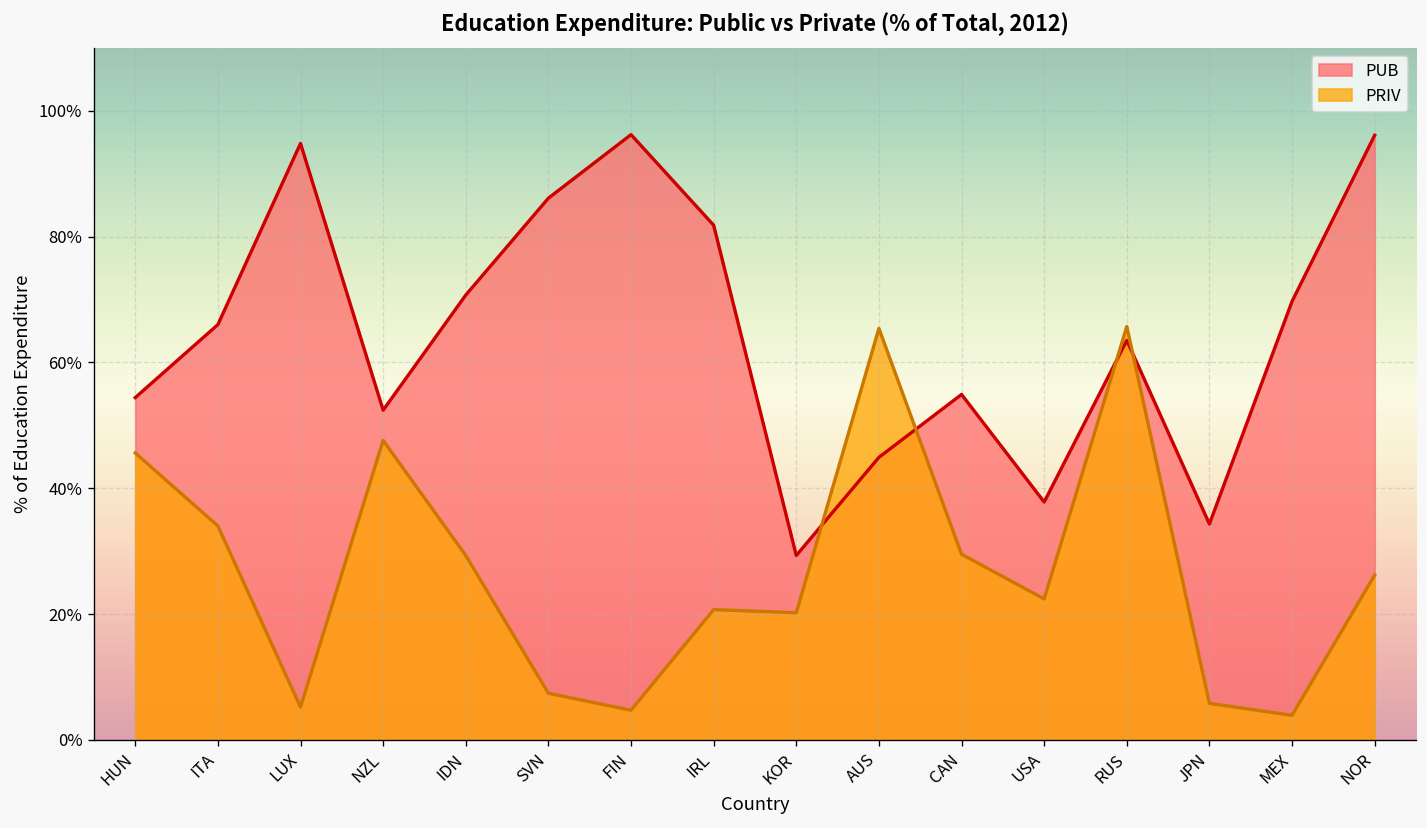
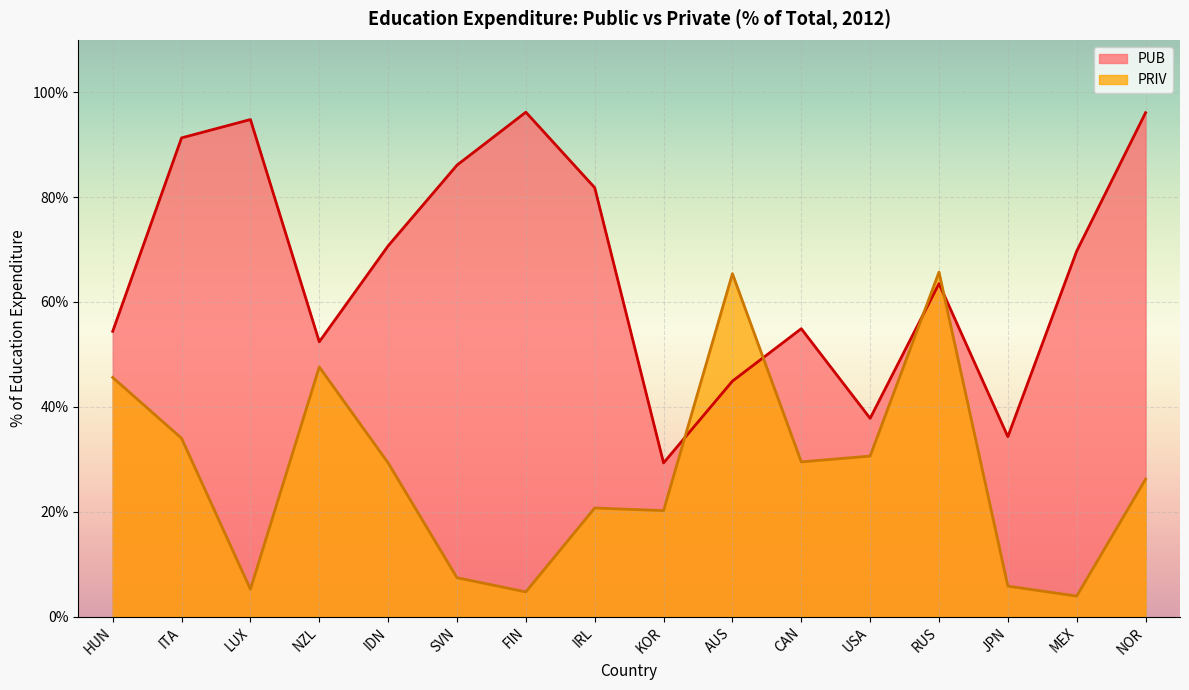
  {
    "PUB": {
      "HUN": "54%",
-     "ITA": "66%",
+     "ITA": "91%",
      "LUX": "95%",
      "NZL": "52%",
      "IDN": "71%",
      "SVN": "86%",
      "FIN": "96%",
      "IRL": "82%",
      "KOR": "29%",
      "AUS": "45%",
      "CAN": "55%",
      "USA": "38%",
      "RUS": "64%",
      "JPN": "34%",
      "MEX": "70%",
      "NOR": "96%"
    },
    "PRIV": {
      "HUN": "46%",
      "ITA": "34%",
      "LUX": "5%",
      "NZL": "48%",
      "IDN": "29%",
      "SVN": "7%",
      "FIN": "5%",
      "IRL": "21%",
      "KOR": "20%",
      "AUS": "65%",
      "CAN": "30%",
-     "USA": "22%",
+     "USA": "31%",
      "RUS": "66%",
      "JPN": "6%",
      "MEX": "4%",
      "NOR": "26%"
    }
  }
